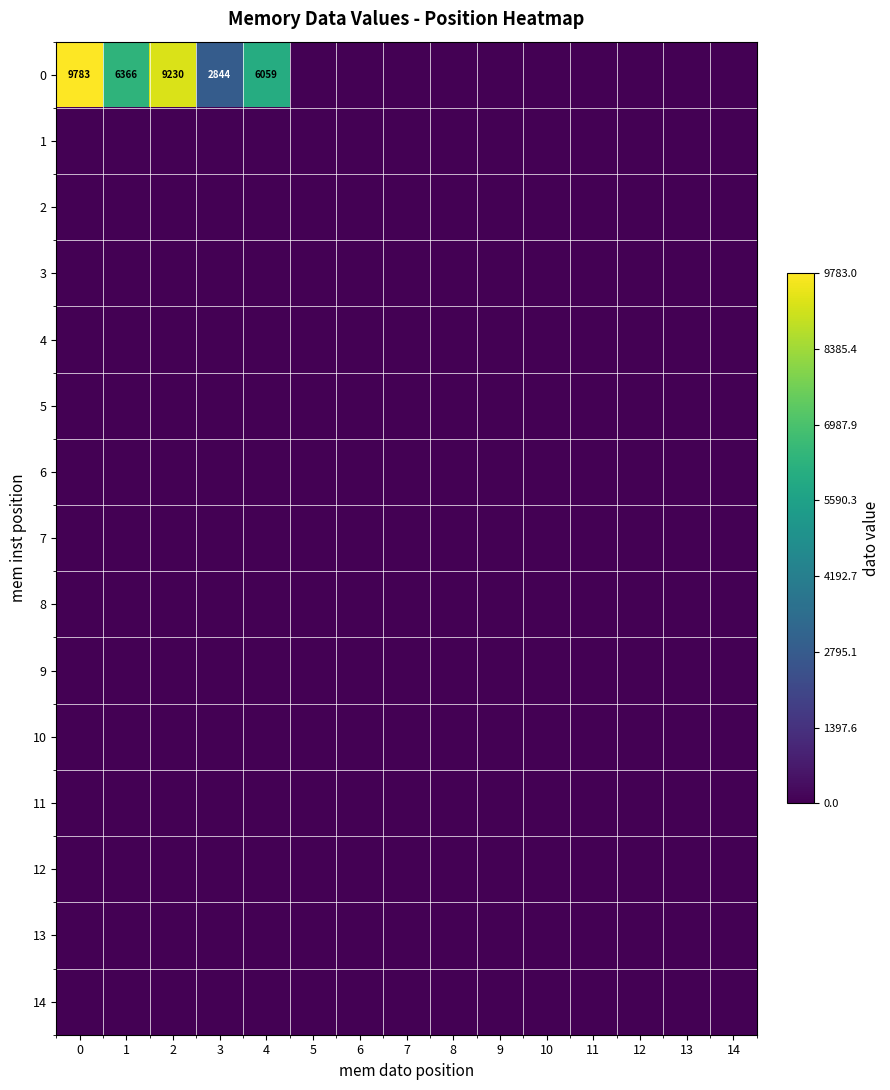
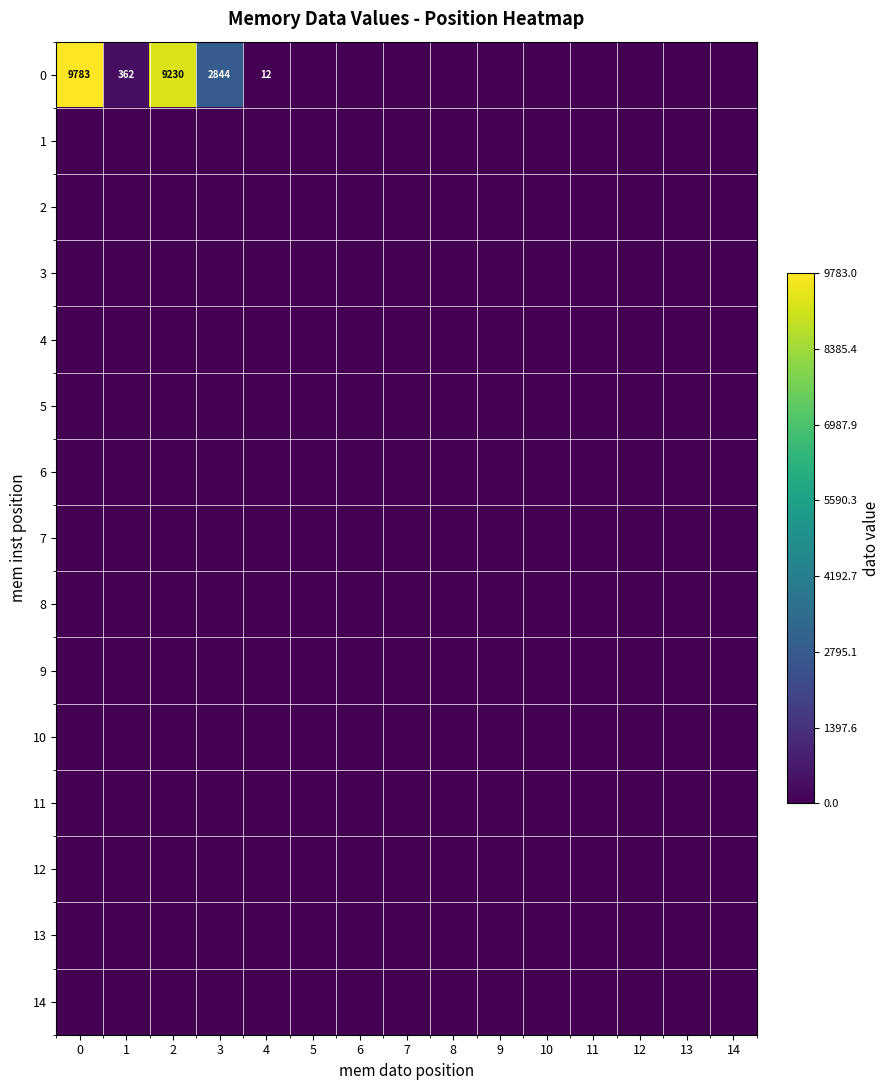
  {
    "0": {
      "0": 9783,
-     "1": 6366,
+     "1": 362,
      "2": 9230,
      "3": 2844,
-     "4": 6059
+     "4": 12
    }
  }
